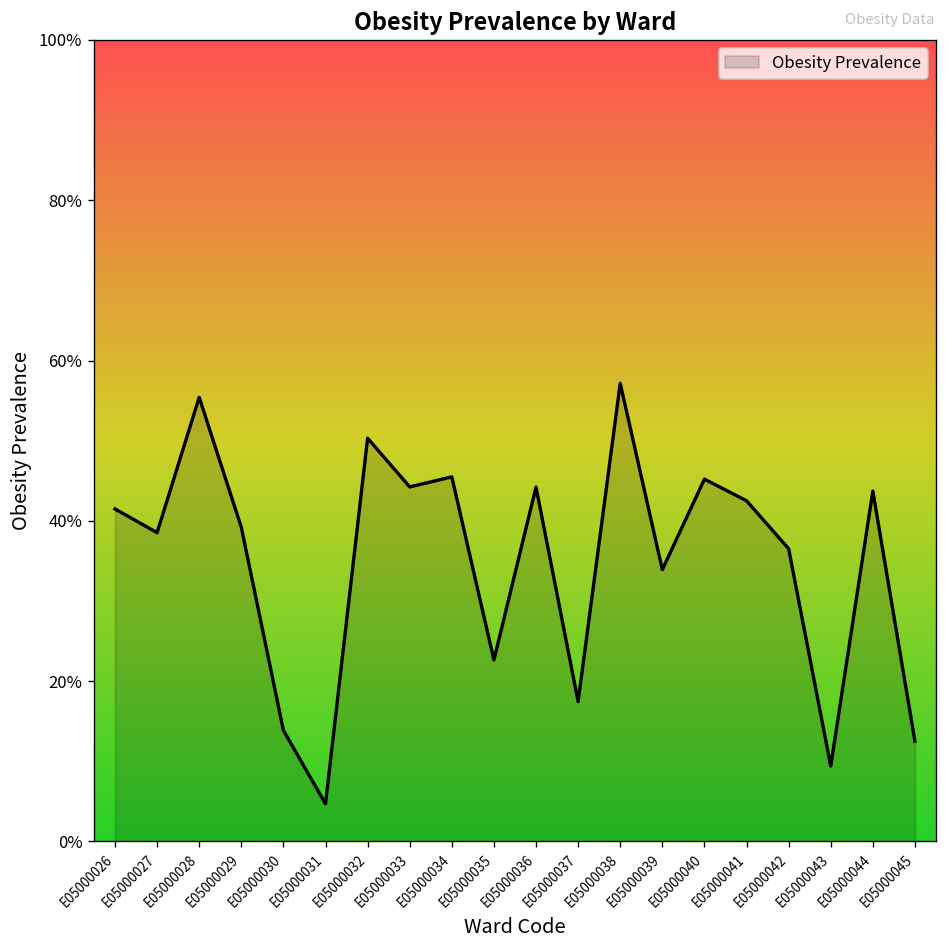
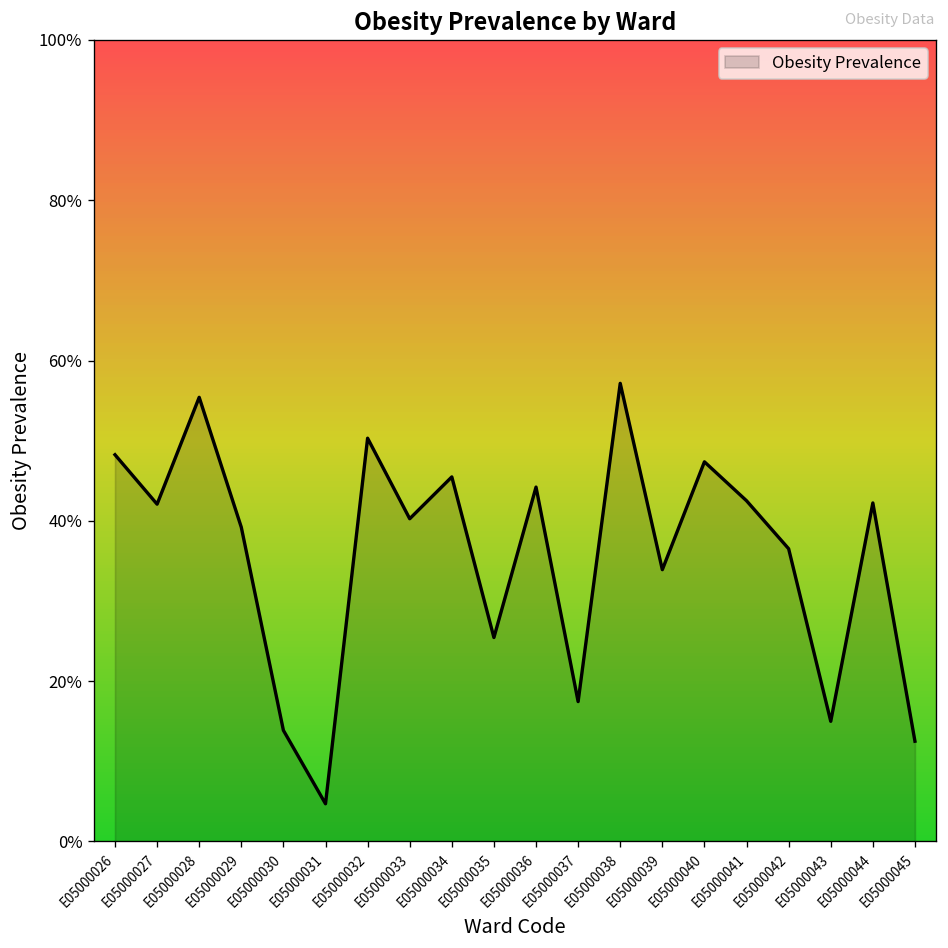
  {
-   "E05000026": "41%",
-   "E05000027": "39%",
+   "E05000026": "48%",
+   "E05000027": "42%",
    "E05000028": "55%",
    "E05000029": "39%",
    "E05000030": "14%",
    "E05000031": "5%",
    "E05000032": "50%",
-   "E05000033": "44%",
+   "E05000033": "40%",
    "E05000034": "45%",
-   "E05000035": "23%",
+   "E05000035": "25%",
    "E05000036": "44%",
    "E05000037": "17%",
    "E05000038": "57%",
    "E05000039": "34%",
-   "E05000040": "45%",
+   "E05000040": "47%",
    "E05000041": "43%",
    "E05000042": "37%",
-   "E05000043": "9%",
-   "E05000044": "44%",
+   "E05000043": "15%",
+   "E05000044": "42%",
    "E05000045": "13%"
  }
